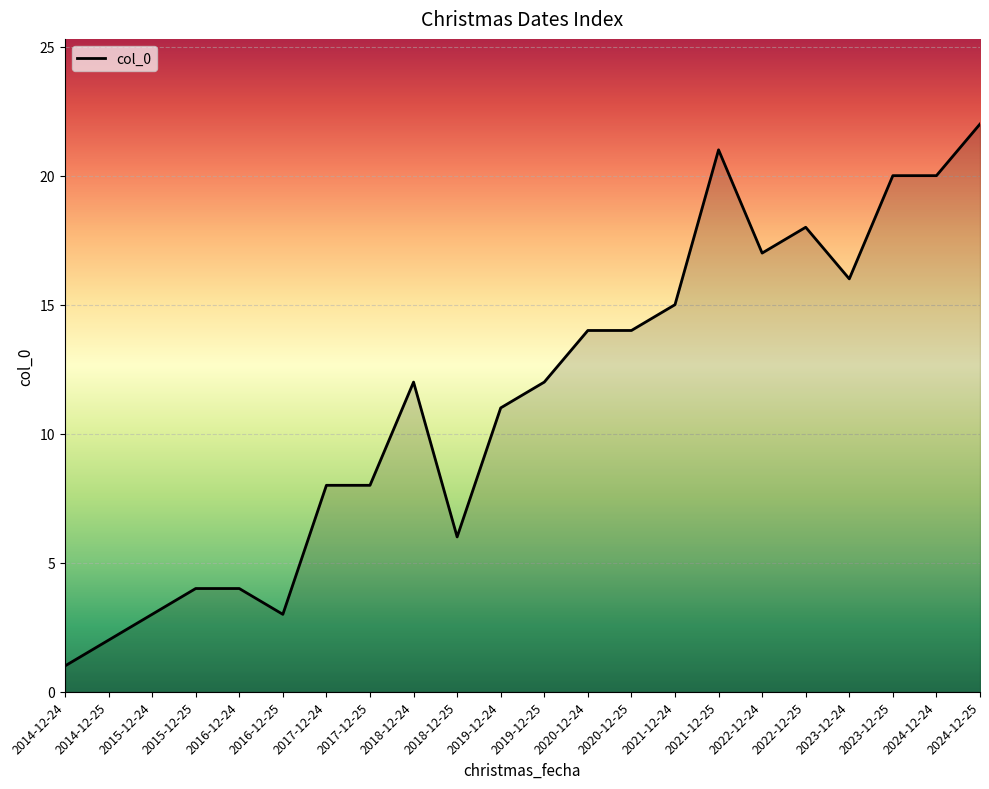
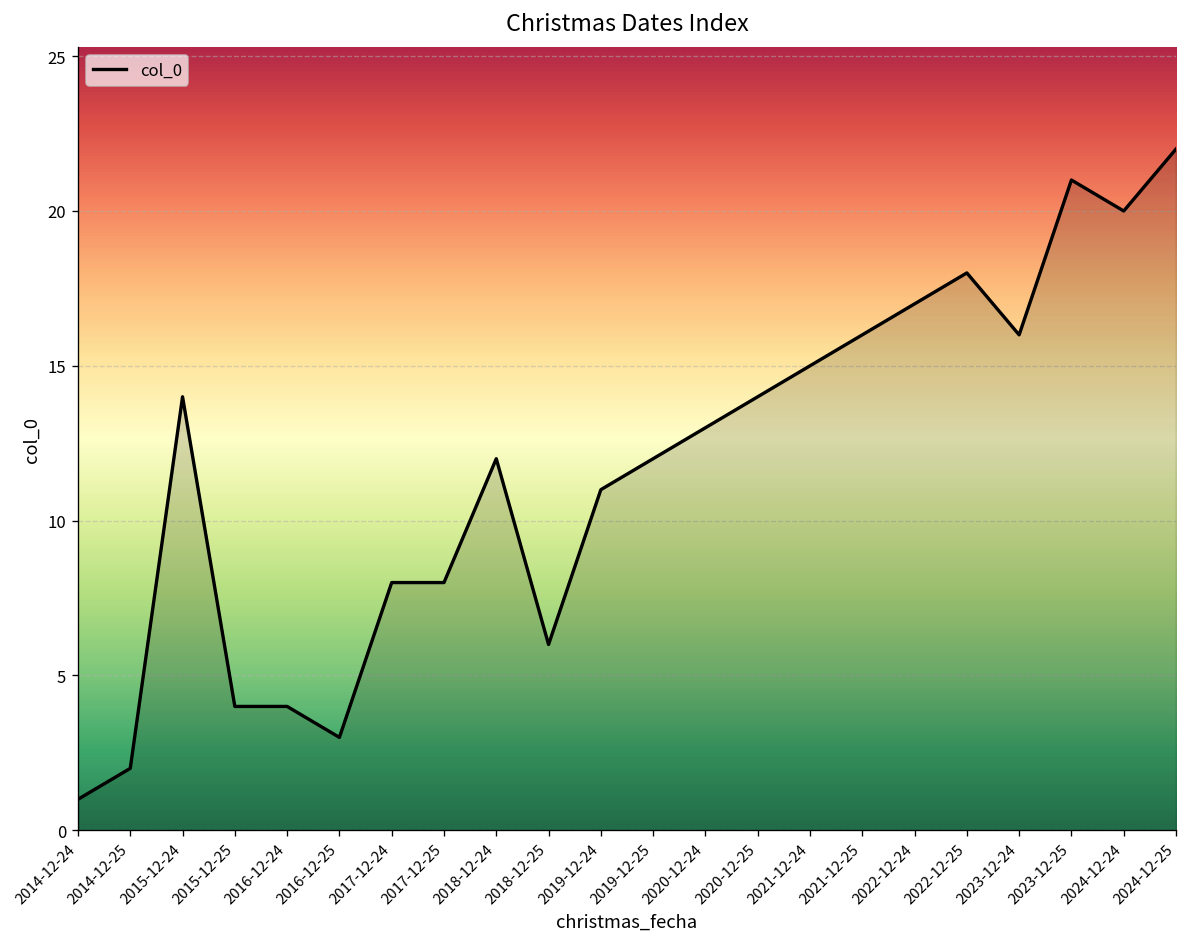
  {
    "2014-12-24": 1,
    "2014-12-25": 2,
-   "2015-12-24": 3,
+   "2015-12-24": 14,
    "2015-12-25": 4,
    "2016-12-24": 4,
    "2016-12-25": 3,
    "2017-12-24": 8,
    "2017-12-25": 8,
    "2018-12-24": 12,
    "2018-12-25": 6,
    "2019-12-24": 11,
    "2019-12-25": 12,
-   "2020-12-24": 14,
+   "2020-12-24": 13,
    "2020-12-25": 14,
    "2021-12-24": 15,
-   "2021-12-25": 21,
+   "2021-12-25": 16,
    "2022-12-24": 17,
    "2022-12-25": 18,
    "2023-12-24": 16,
-   "2023-12-25": 20,
+   "2023-12-25": 21,
    "2024-12-24": 20,
    "2024-12-25": 22
  }
